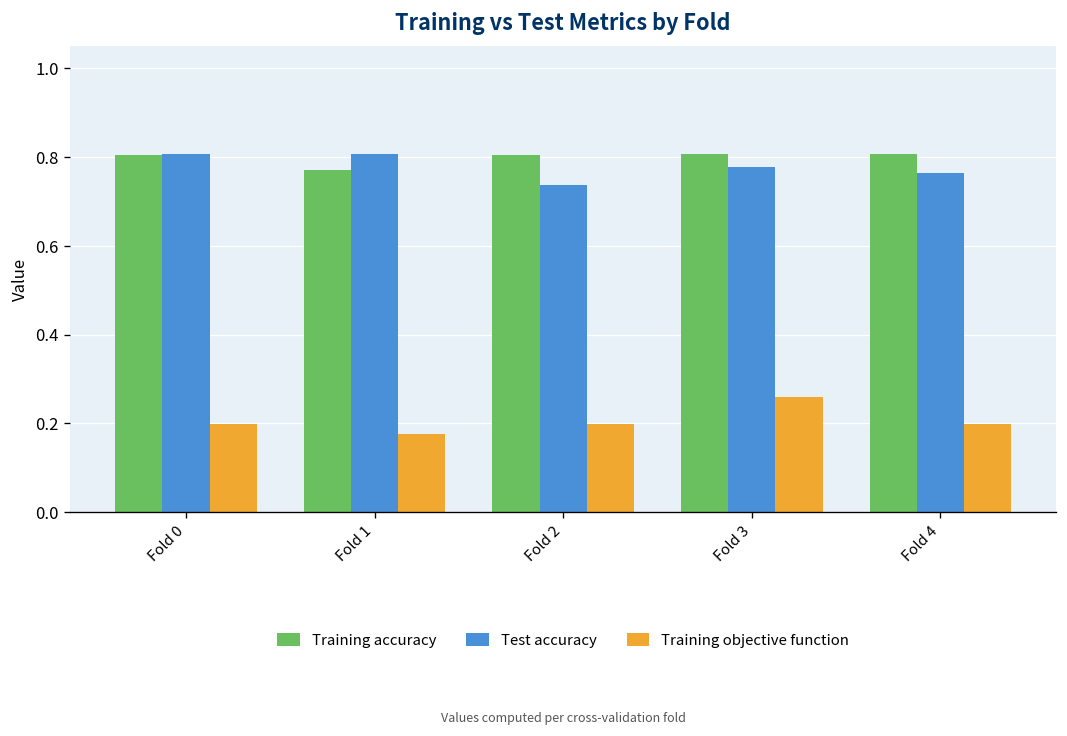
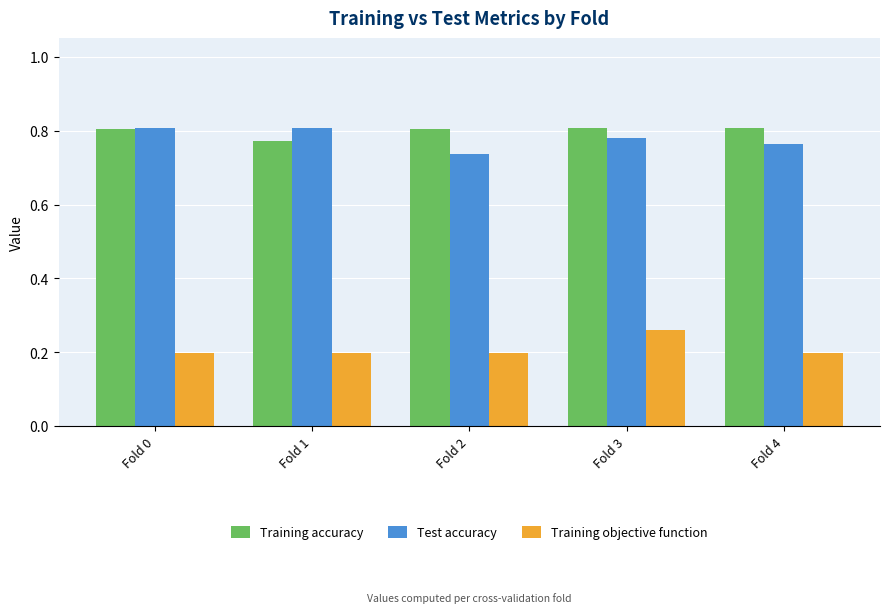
  {
    "Training accuracy": {
      "Fold 0": 0.81,
      "Fold 1": 0.77,
      "Fold 2": 0.81,
      "Fold 3": 0.81,
      "Fold 4": 0.81
    },
    "Test accuracy": {
      "Fold 0": 0.81,
      "Fold 1": 0.81,
      "Fold 2": 0.74,
      "Fold 3": 0.78,
      "Fold 4": 0.76
    },
    "Training objective function": {
      "Fold 0": 0.20,
-     "Fold 1": 0.18,
+     "Fold 1": 0.20,
      "Fold 2": 0.20,
      "Fold 3": 0.26,
      "Fold 4": 0.20
    }
  }
